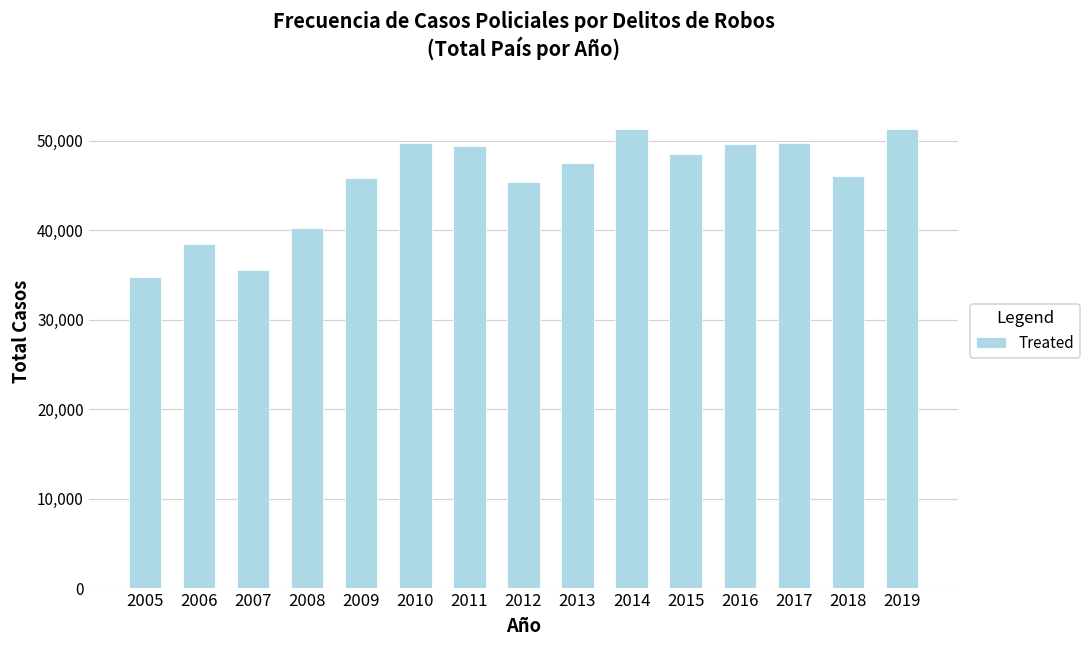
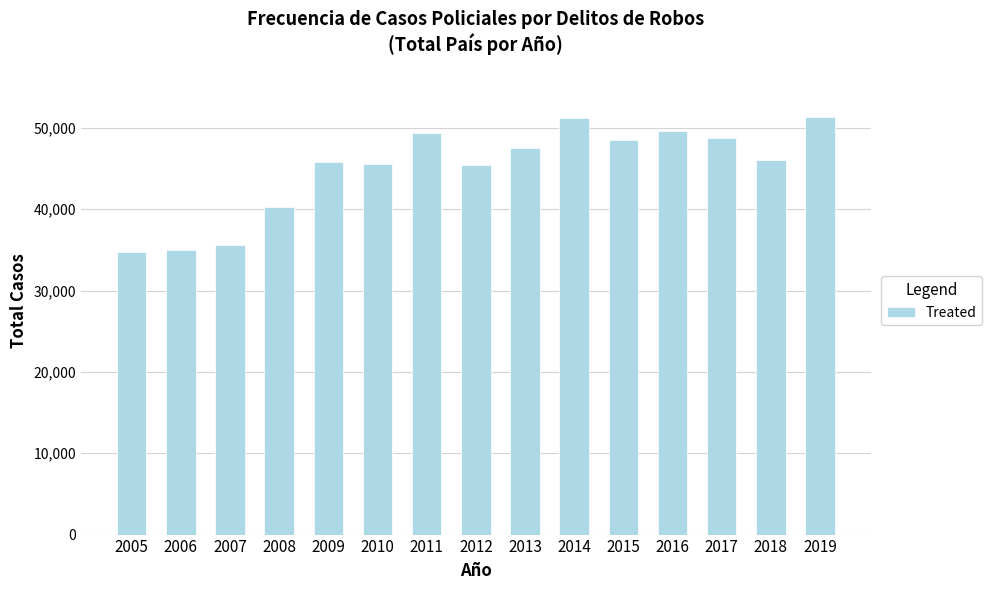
  {
    "2005": "35,000",
-   "2006": "38,000",
+   "2006": "35,000",
    "2007": "36,000",
    "2008": "40,000",
    "2009": "46,000",
-   "2010": "50,000",
+   "2010": "46,000",
    "2011": "49,000",
    "2012": "45,000",
    "2013": "47,000",
    "2014": "51,000",
    "2015": "48,000",
    "2016": "50,000",
-   "2017": "50,000",
+   "2017": "49,000",
    "2018": "46,000",
    "2019": "51,000"
  }
